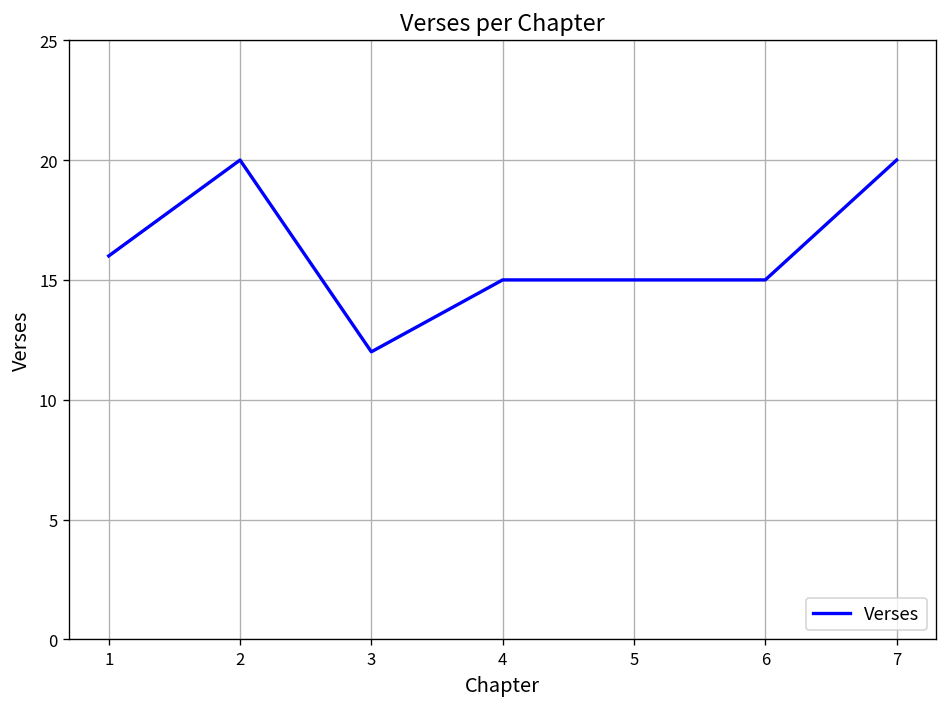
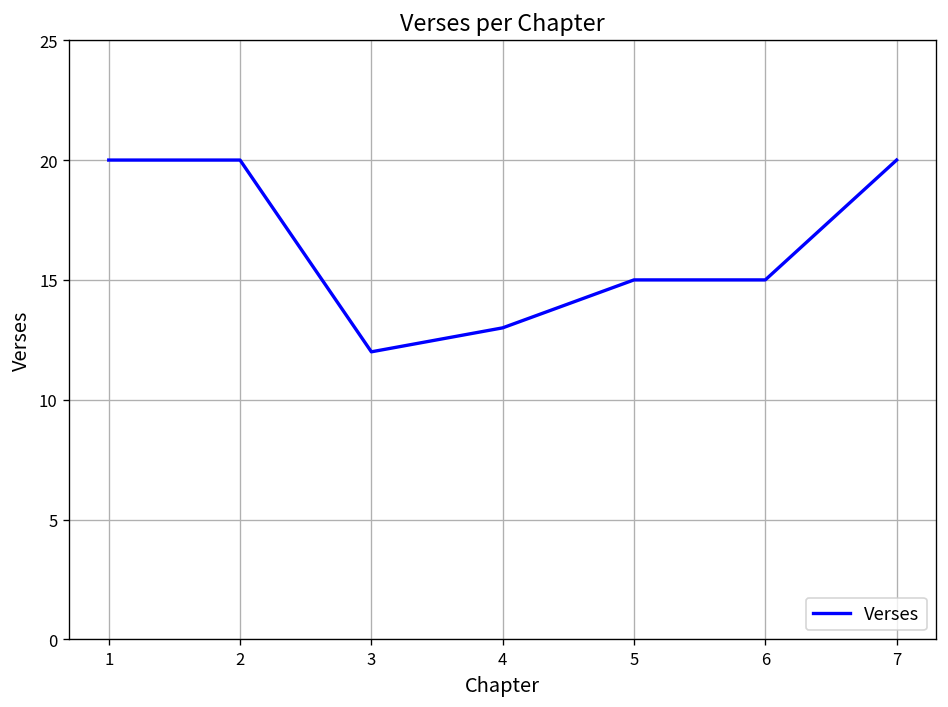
  {
-   "1": 16,
+   "1": 20,
    "2": 20,
    "3": 12,
-   "4": 15,
+   "4": 13,
    "5": 15,
    "6": 15,
    "7": 20
  }
